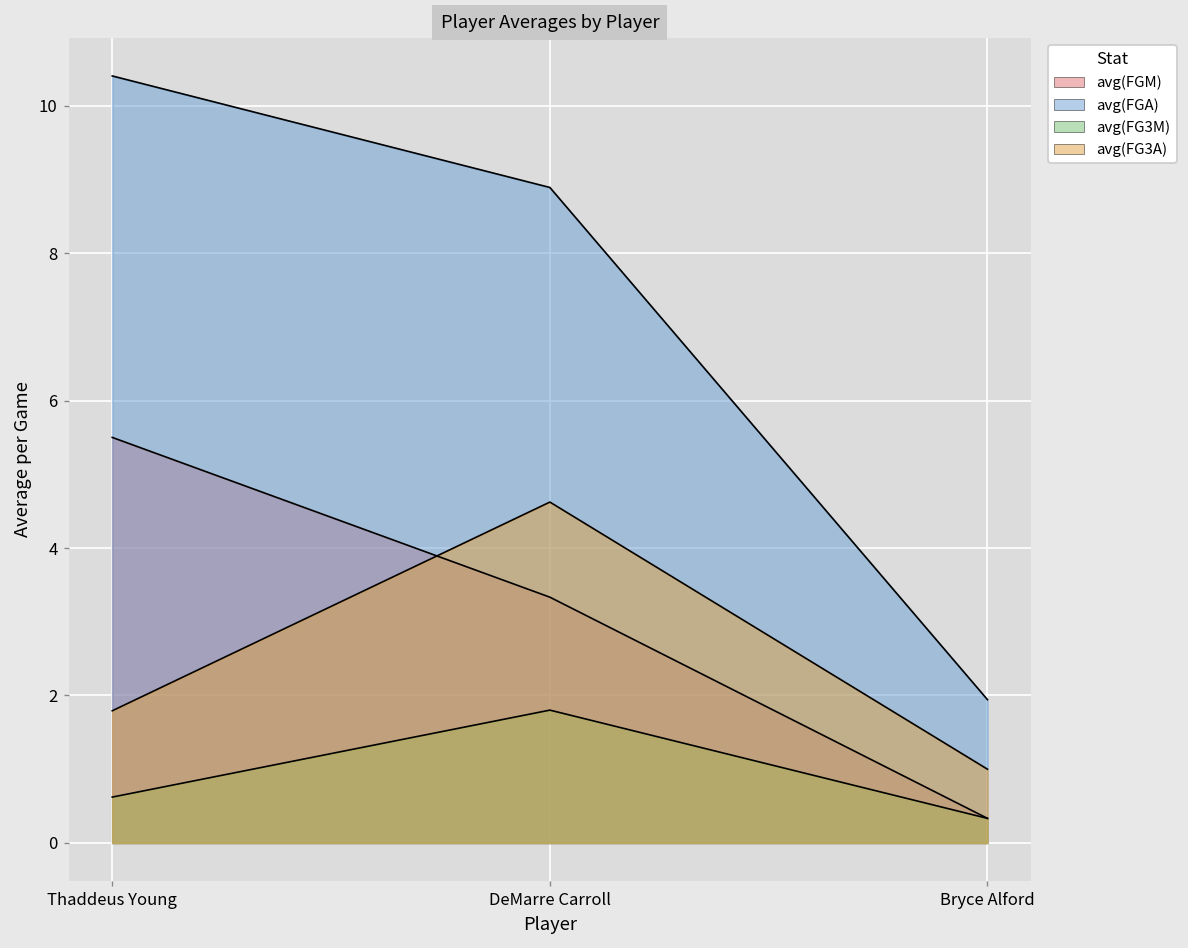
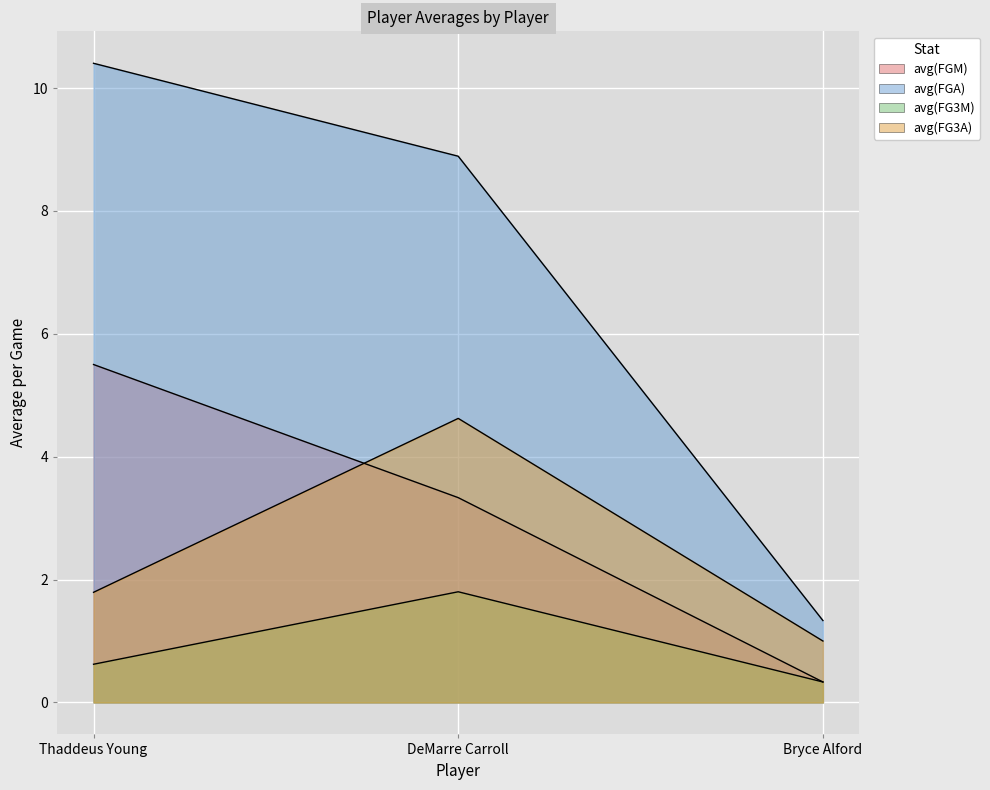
  {
    "avg(FGA)": {
      "Thaddeus Young": 10.4,
      "DeMarre Carroll": 8.9,
-     "Bryce Alford": 1.9
+     "Bryce Alford": 1.3
    },
    "avg(FG3M)": {
      "Thaddeus Young": 0.6,
      "DeMarre Carroll": 1.8
    }
  }
